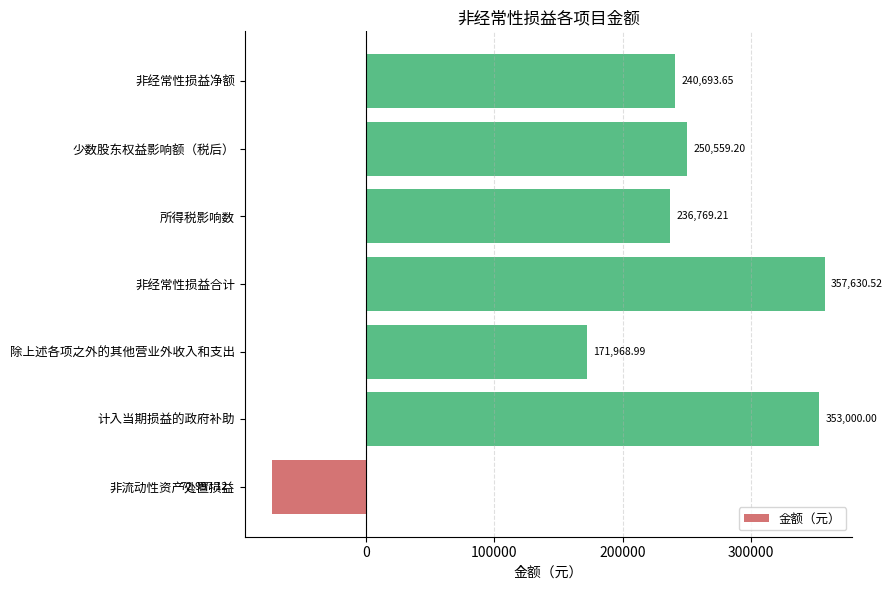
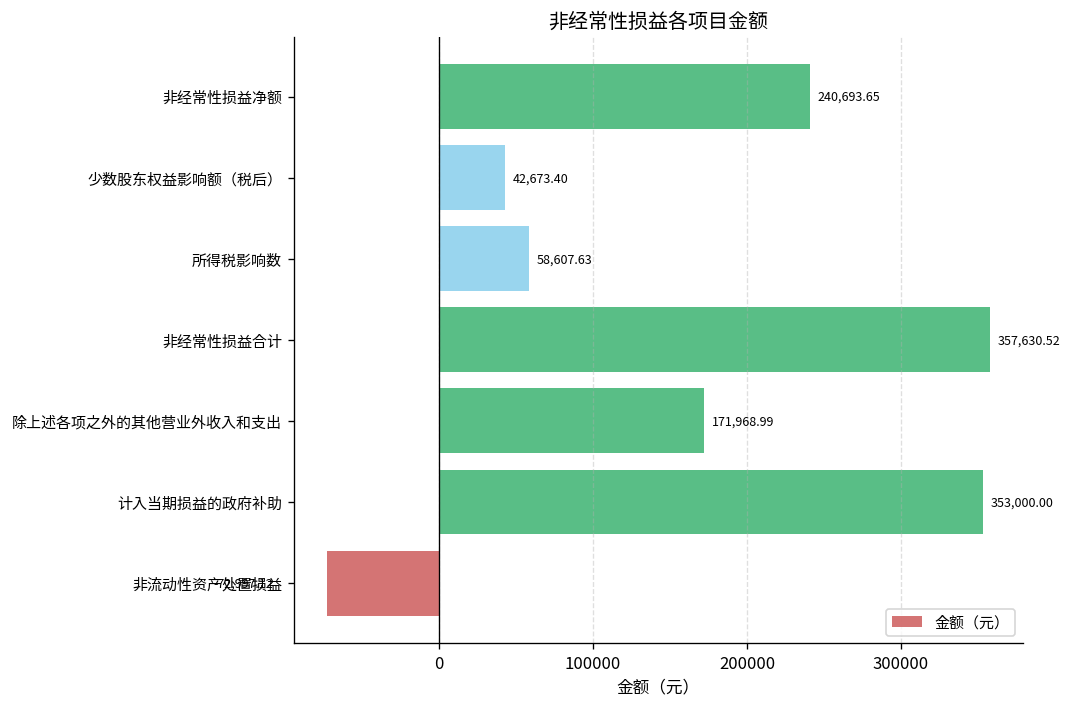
  {
    "非经常性损益净额": "240,693.65",
-   "少数股东权益影响额（税后）": "250,559.20",
-   "所得税影响数": "236,769.21",
+   "少数股东权益影响额（税后）": "42,673.40",
+   "所得税影响数": "58,607.63",
    "非经常性损益合计": "357,630.52",
    "除上述各项之外的其他营业外收入和支出": "171,968.99",
    "计入当期损益的政府补助": "353,000.00"
  }
